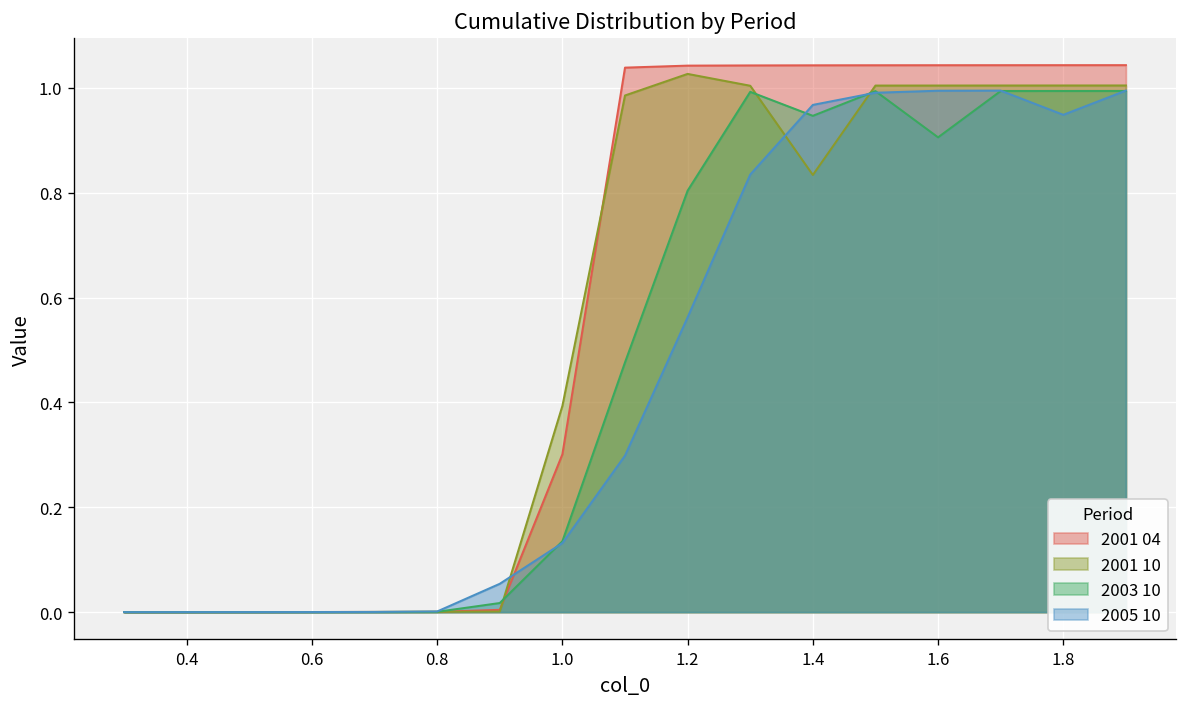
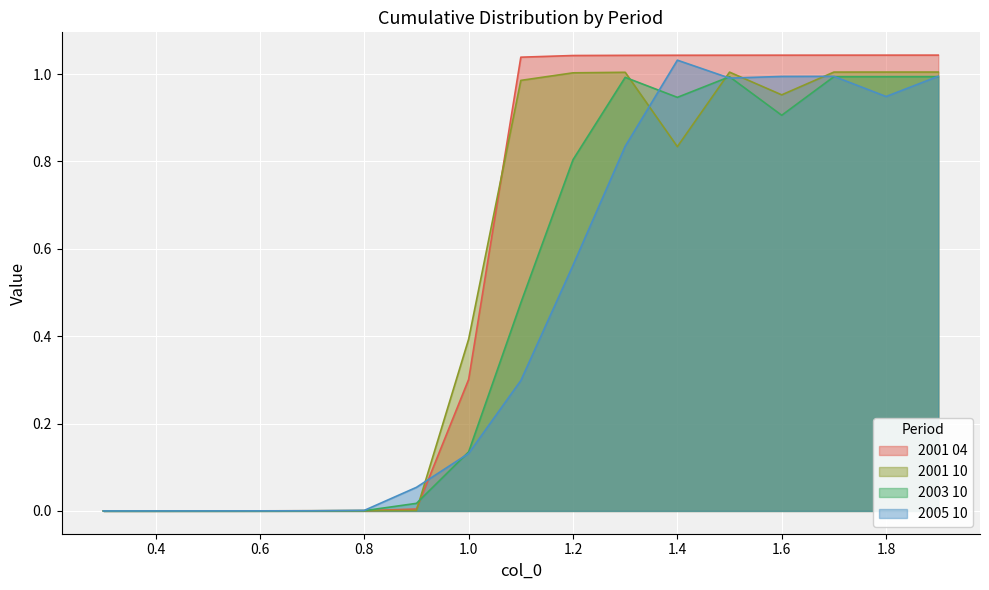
  {
    "2001 04": {
      "1.0": 0.30,
      "1.2": 1.04,
      "1.4": 1.04,
      "1.6": 1.04,
      "1.8": 1.04
    },
    "2001 10": {
      "1.0": 0.39,
-     "1.2": 1.03,
+     "1.2": 1.00,
      "1.4": 0.83,
-     "1.6": 1.00,
+     "1.6": 0.95,
      "1.8": 1.00
    },
    "2003 10": {
      "1.2": 0.80,
      "1.4": 0.95,
      "1.6": 0.91,
      "1.8": 0.99
    },
    "2005 10": {
      "1.2": 0.56,
-     "1.4": 0.97,
+     "1.4": 1.03,
      "1.6": 0.99,
      "1.8": 0.95
    }
  }
